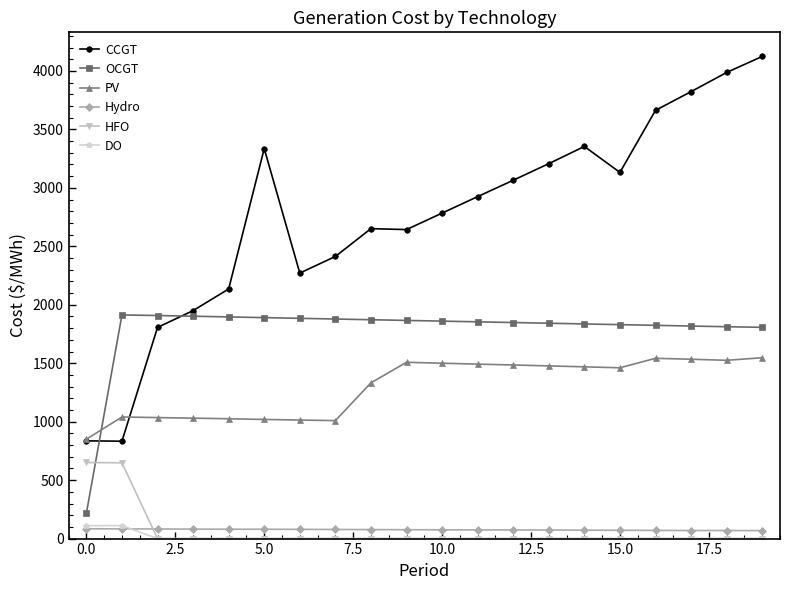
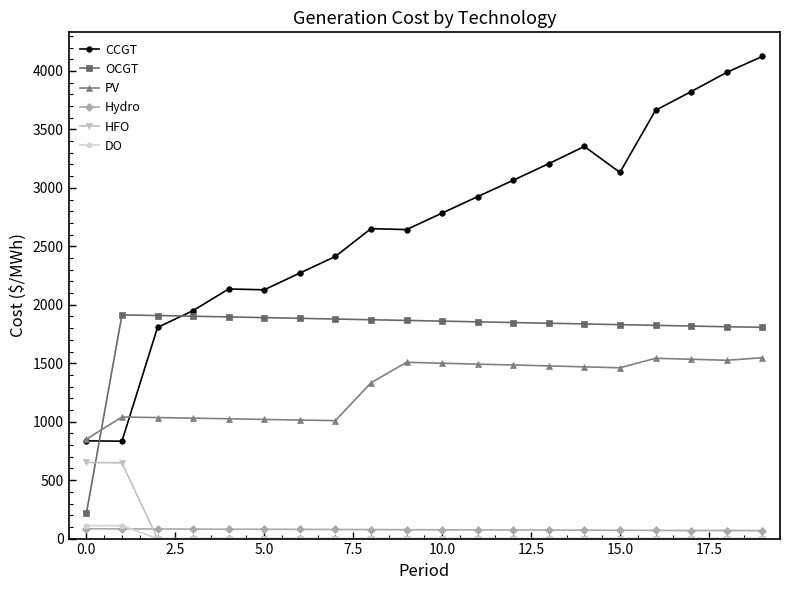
  {
    "CCGT": {
-     "5.0": 3340,
+     "5.0": 2130,
      "10.0": 2780,
      "15.0": 3130
    }
  }
